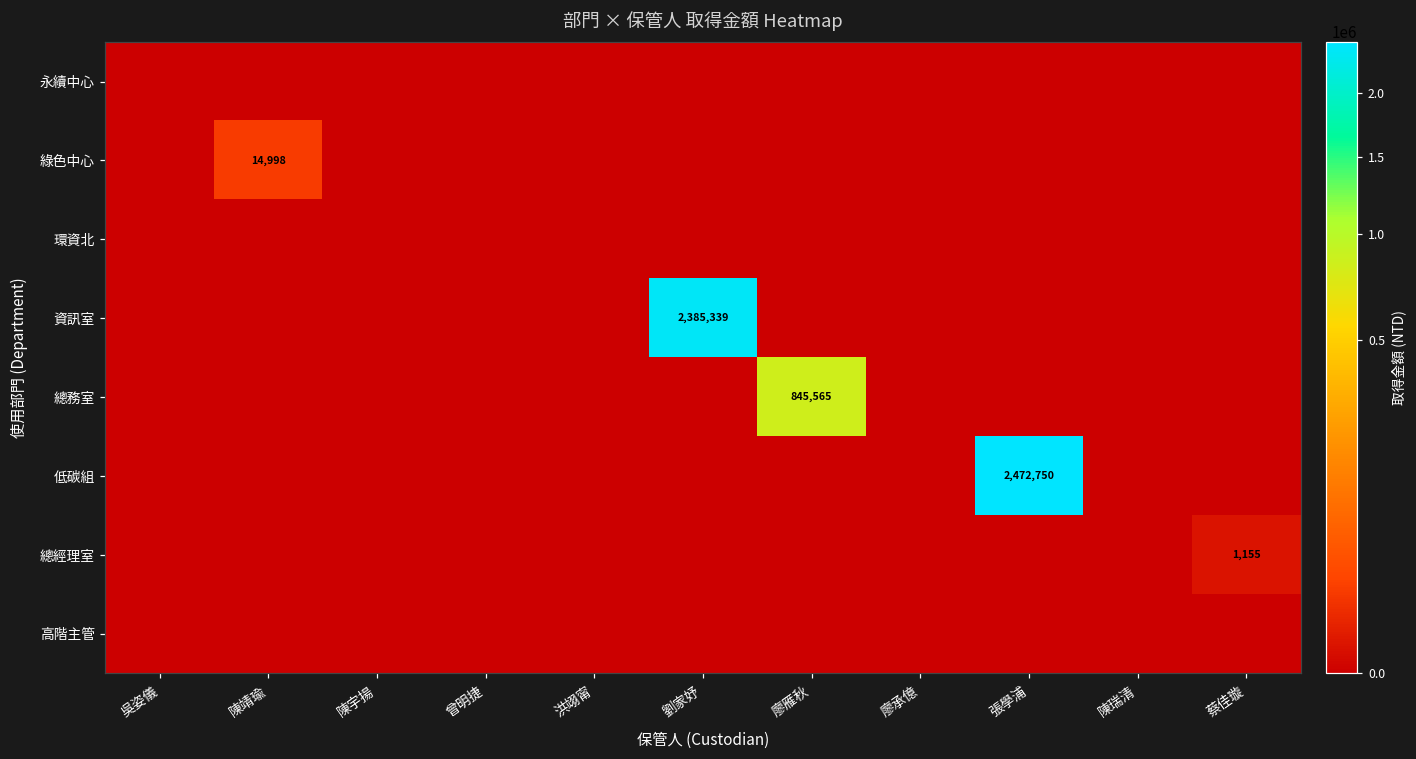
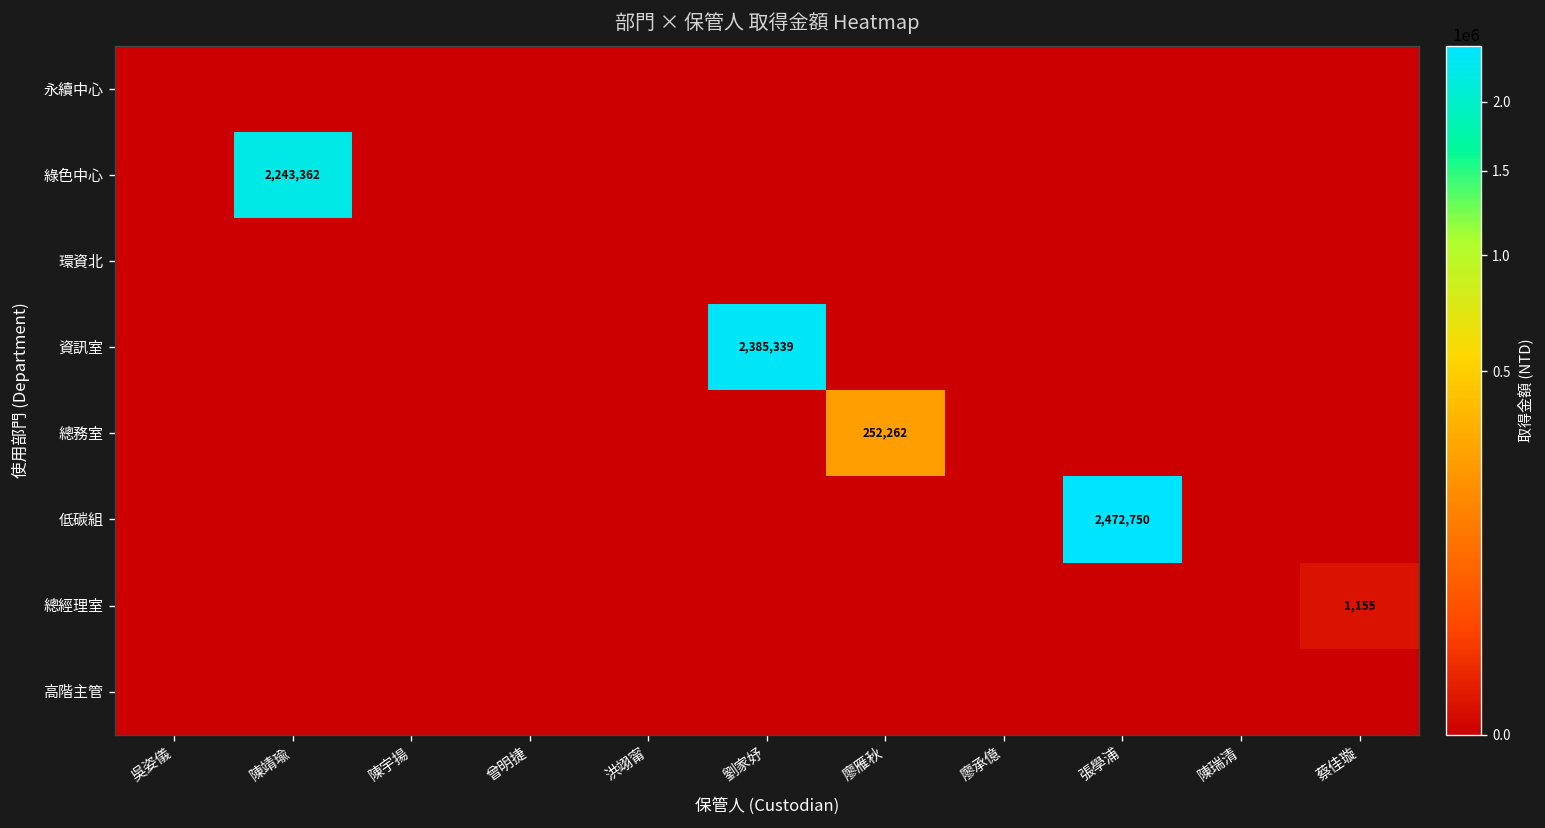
  {
    "綠色中心": {
-     "陳靖瑜": "14,998"
+     "陳靖瑜": "2,243,362"
    },
    "資訊室": {
      "劉家妤": "2,385,339"
    },
    "總務室": {
-     "廖雁秋": "845,565"
+     "廖雁秋": "252,262"
    },
    "低碳組": {
      "張學浦": "2,472,750"
    },
    "總經理室": {
      "蔡佳璇": "1,155"
    }
  }
